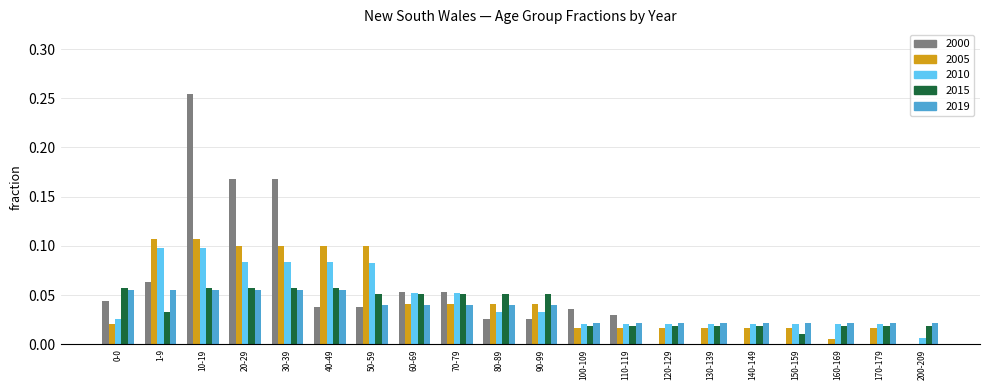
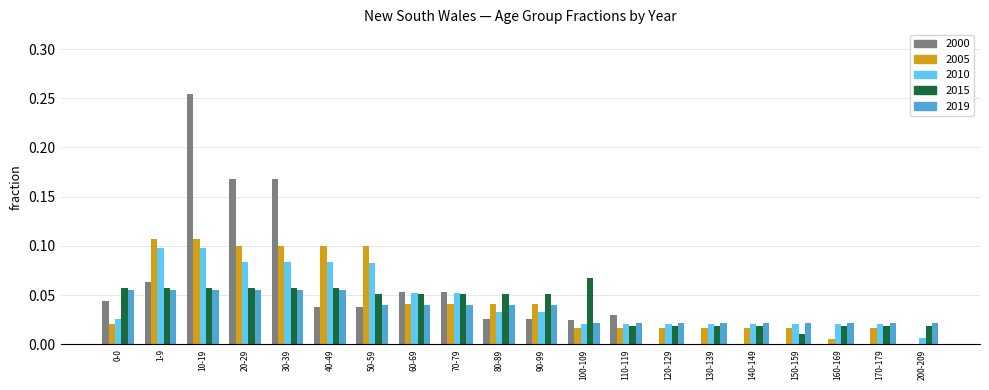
  {
    "2000": {
      "0-0": 0.04,
      "1-9": 0.06,
      "10-19": 0.25,
      "20-29": 0.17,
      "30-39": 0.17,
      "40-49": 0.04,
      "50-59": 0.04,
      "60-69": 0.05,
      "70-79": 0.05,
      "80-89": 0.03,
      "90-99": 0.03,
-     "100-109": 0.04,
+     "100-109": 0.03,
      "110-119": 0.03,
      "120-129": 0.00,
      "130-139": 0.00,
      "140-149": 0.00,
      "150-159": 0.00,
      "160-169": 0.00,
      "170-179": 0.00,
      "200-209": 0.00
    },
    "2005": {
      "0-0": 0.02,
      "1-9": 0.11,
      "10-19": 0.11,
      "20-29": 0.10,
      "30-39": 0.10,
      "40-49": 0.10,
      "50-59": 0.10,
      "60-69": 0.04,
      "70-79": 0.04,
      "80-89": 0.04,
      "90-99": 0.04,
      "100-109": 0.02,
      "110-119": 0.02,
      "120-129": 0.02,
      "130-139": 0.02,
      "140-149": 0.02,
      "150-159": 0.02,
      "160-169": 0.01,
      "170-179": 0.02,
      "200-209": 0.00
    },
    "2015": {
      "0-0": 0.06,
-     "1-9": 0.03,
+     "1-9": 0.06,
      "10-19": 0.06,
      "20-29": 0.06,
      "30-39": 0.06,
      "40-49": 0.06,
      "50-59": 0.05,
      "60-69": 0.05,
      "70-79": 0.05,
      "80-89": 0.05,
      "90-99": 0.05,
-     "100-109": 0.02,
+     "100-109": 0.07,
      "110-119": 0.02,
      "120-129": 0.02,
      "130-139": 0.02,
      "140-149": 0.02,
      "150-159": 0.01,
      "160-169": 0.02,
      "170-179": 0.02,
      "200-209": 0.02
    }
  }
